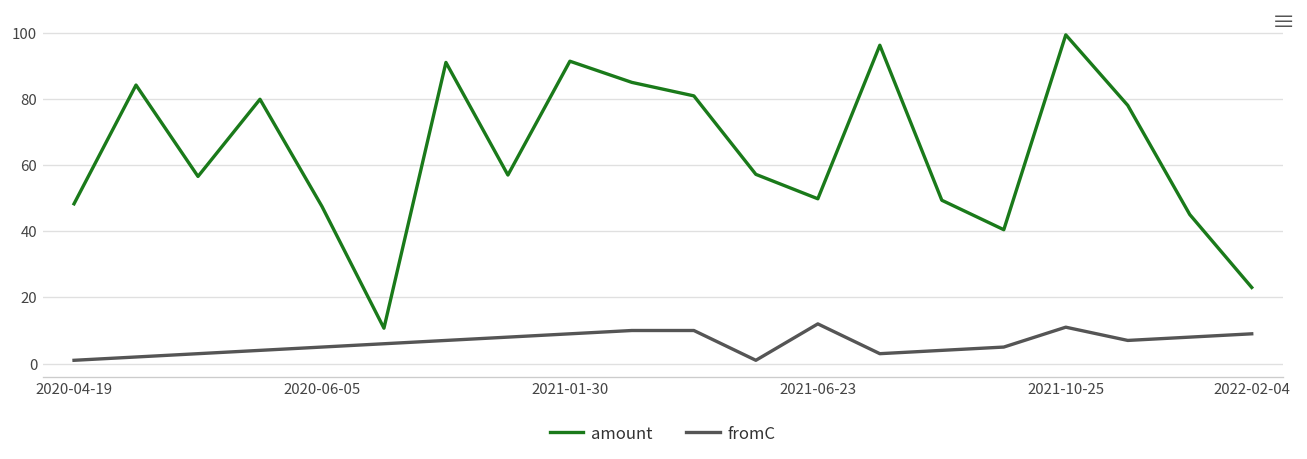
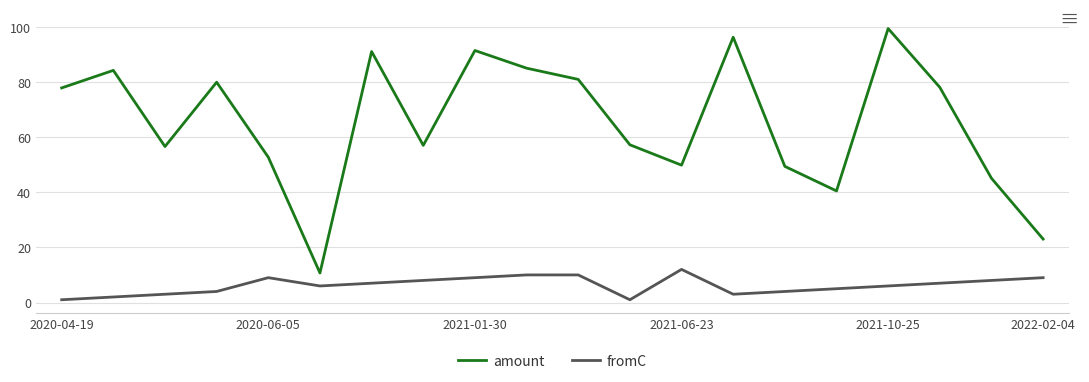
  {
    "amount": {
-     "2020-04-19": 48,
-     "2020-06-05": 47,
+     "2020-04-19": 78,
+     "2020-06-05": 53,
      "2021-01-30": 91,
      "2021-06-23": 50,
      "2021-10-25": 99,
      "2022-02-04": 23
    },
    "fromC": {
      "2020-04-19": 1,
-     "2020-06-05": 5,
+     "2020-06-05": 9,
      "2021-01-30": 9,
      "2021-06-23": 12,
-     "2021-10-25": 11,
+     "2021-10-25": 6,
      "2022-02-04": 9
    }
  }
